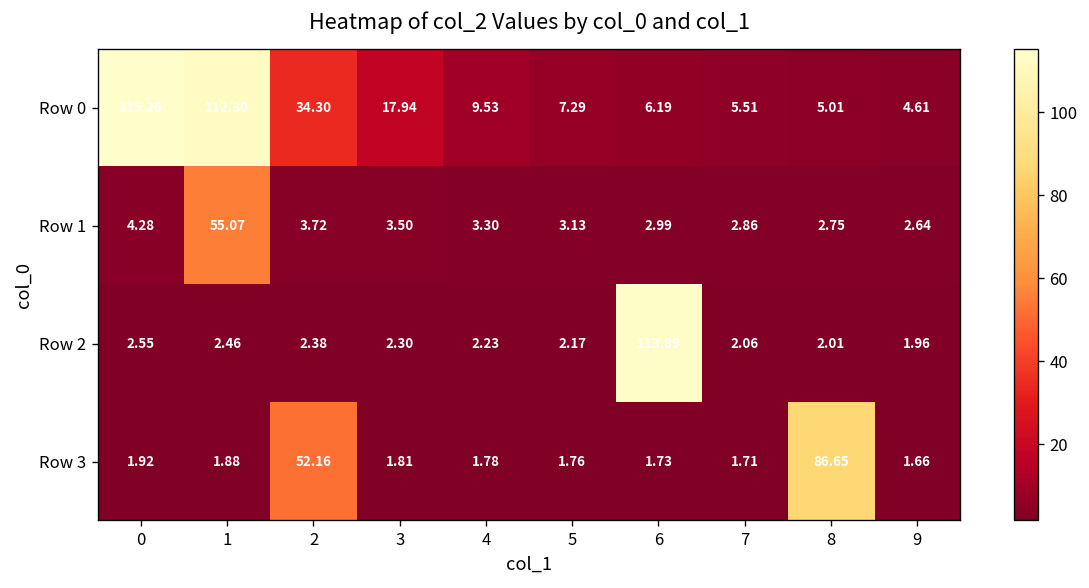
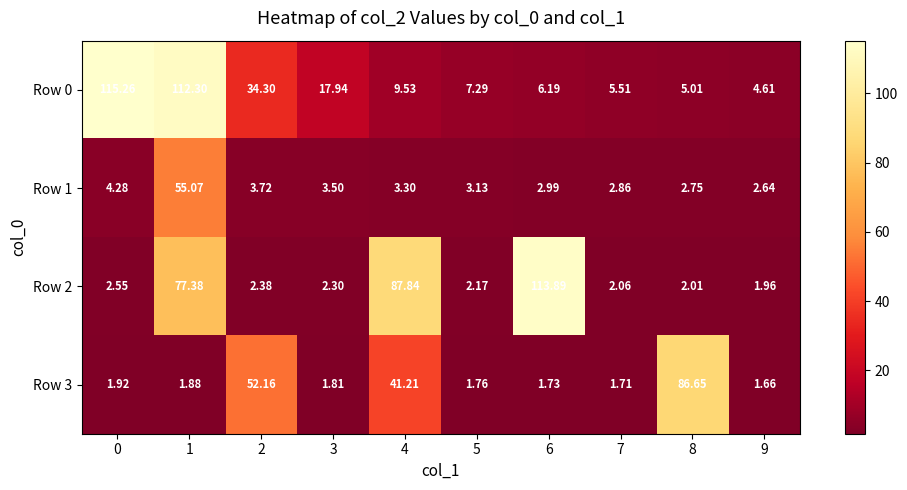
  {
    "Row 0": {
      "0": 115.26,
      "1": 112.30,
      "2": 34.30,
      "3": 17.94,
      "4": 9.53,
      "5": 7.29,
      "6": 6.19,
      "7": 5.51,
      "8": 5.01,
      "9": 4.61
    },
    "Row 1": {
      "0": 4.28,
      "1": 55.07,
      "2": 3.72,
      "3": 3.50,
      "4": 3.30,
      "5": 3.13,
      "6": 2.99,
      "7": 2.86,
      "8": 2.75,
      "9": 2.64
    },
    "Row 2": {
      "0": 2.55,
-     "1": 2.46,
+     "1": 77.38,
      "2": 2.38,
      "3": 2.30,
-     "4": 2.23,
+     "4": 87.84,
      "5": 2.17,
      "6": 113.89,
      "7": 2.06,
      "8": 2.01,
      "9": 1.96
    },
    "Row 3": {
      "0": 1.92,
      "1": 1.88,
      "2": 52.16,
      "3": 1.81,
-     "4": 1.78,
+     "4": 41.21,
      "5": 1.76,
      "6": 1.73,
      "7": 1.71,
      "8": 86.65,
      "9": 1.66
    }
  }
